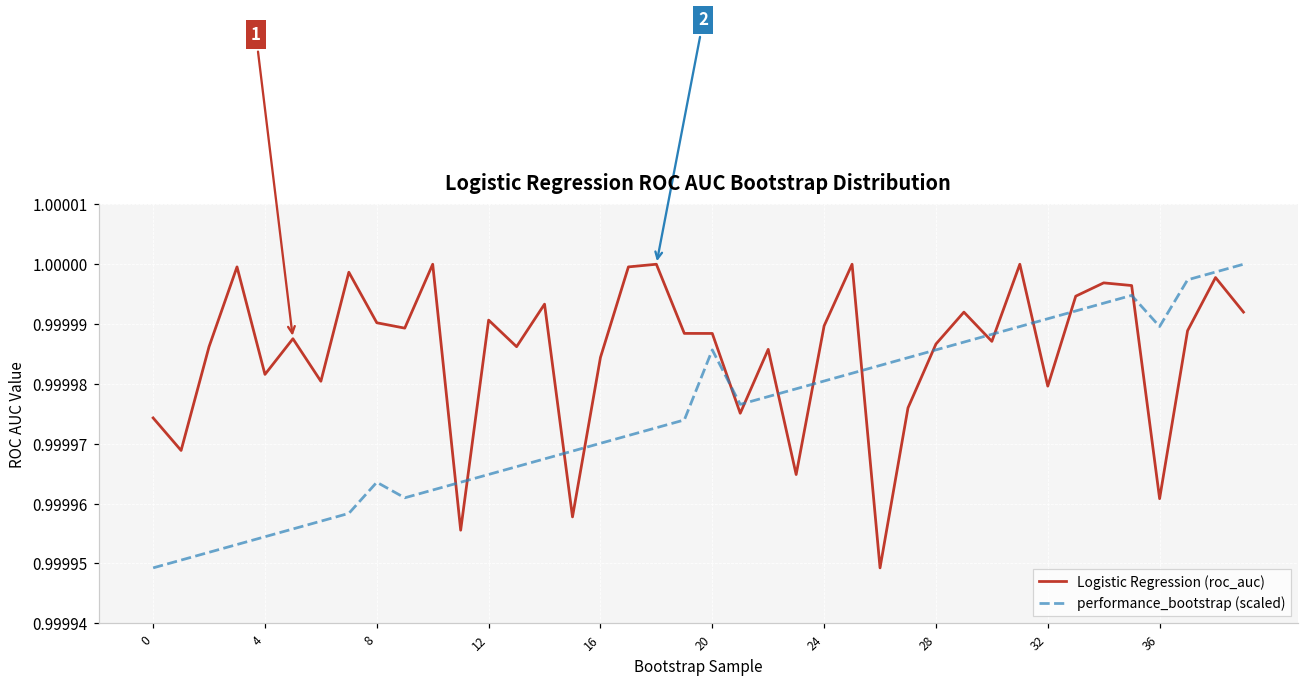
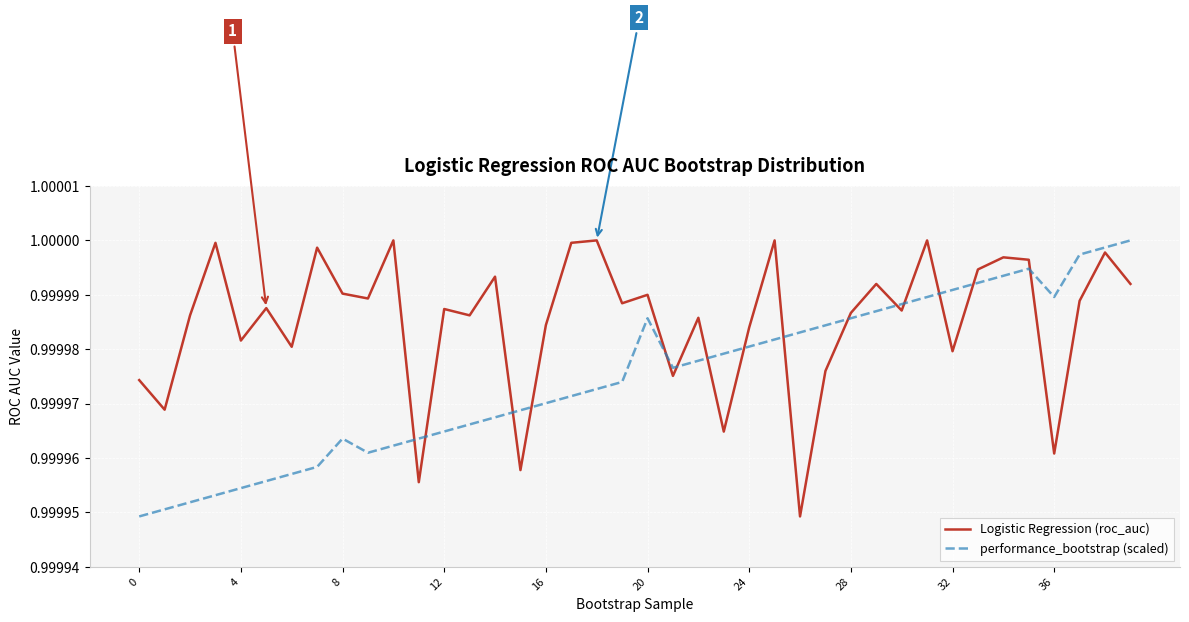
  {
    "Logistic Regression (roc_auc)": {
      "0": 0.999974,
      "4": 0.999982,
      "8": 0.999990,
-     "12": 0.999991,
+     "12": 0.999987,
      "16": 0.999984,
-     "20": 0.999988,
-     "24": 0.999990,
+     "20": 0.999990,
+     "24": 0.999984,
      "28": 0.999987,
      "32": 0.999980,
      "36": 0.999961
    },
    "performance_bootstrap (scaled)": {
      "0": 0.999949,
      "4": 0.999954,
      "8": 0.999964,
      "12": 0.999965,
      "16": 0.999970,
      "20": 0.999986,
      "24": 0.999980,
      "28": 0.999986,
      "32": 0.999991,
      "36": 0.999990
    }
  }
